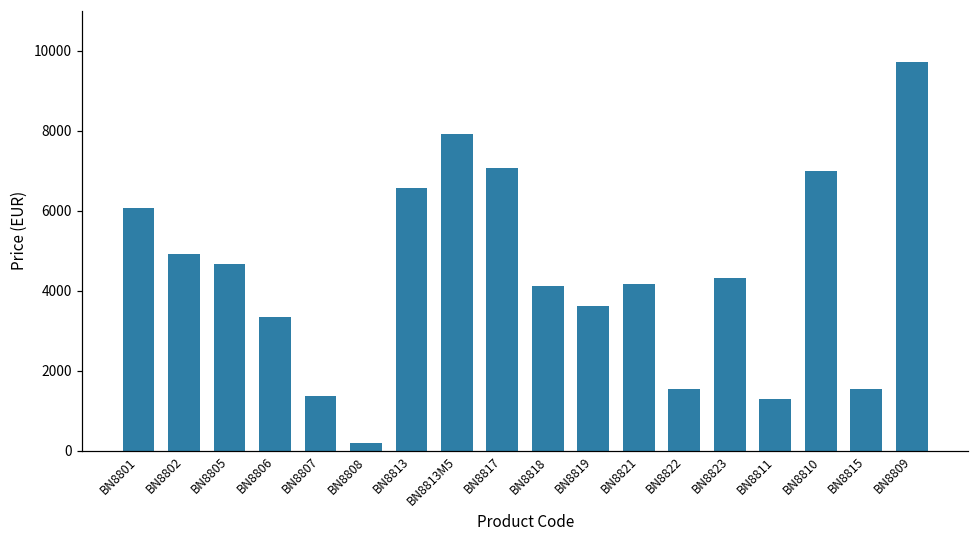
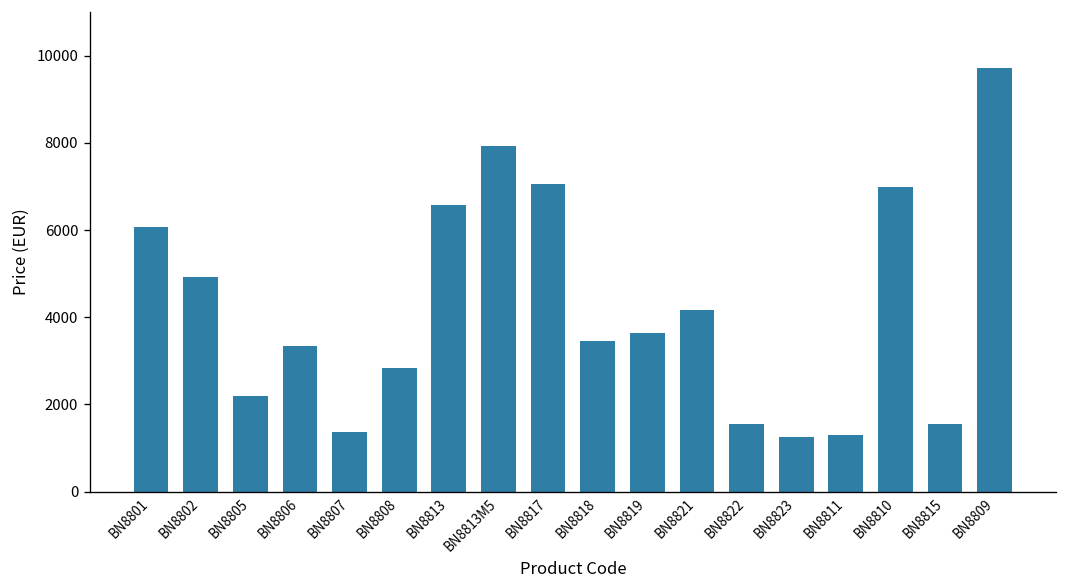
  {
    "BN8801": 6100,
    "BN8802": 4900,
-   "BN8805": 4700,
+   "BN8805": 2200,
    "BN8806": 3300,
    "BN8807": 1400,
-   "BN8808": 200,
+   "BN8808": 2800,
    "BN8813": 6600,
    "BN8813M5": 7900,
    "BN8817": 7100,
-   "BN8818": 4100,
+   "BN8818": 3500,
    "BN8819": 3600,
    "BN8821": 4200,
    "BN8822": 1500,
-   "BN8823": 4300,
+   "BN8823": 1300,
    "BN8811": 1300,
    "BN8810": 7000,
    "BN8815": 1500,
    "BN8809": 9700
  }
